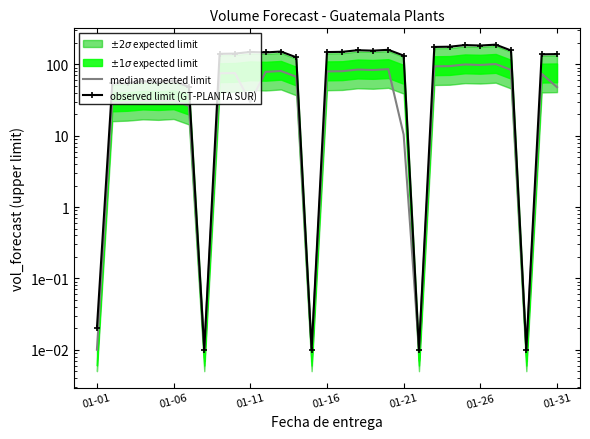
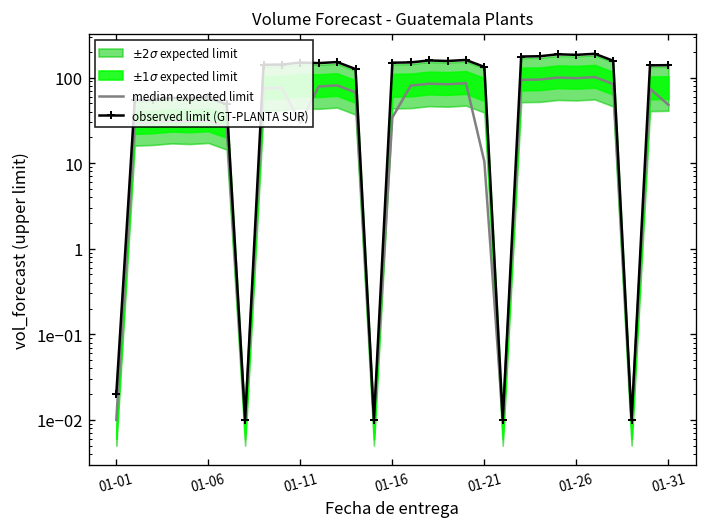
  {
    "median expected limit": {
-     "01-16": 80,
+     "01-16": 30,
      "01-21": 10,
      "01-26": 100,
      "01-31": 50
    },
    "observed limit (GT-PLANTA SUR)": {
      "01-01": 0.020
    }
  }
